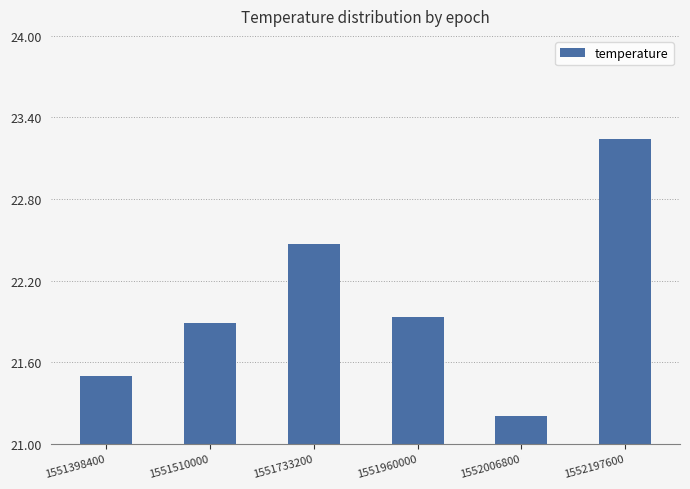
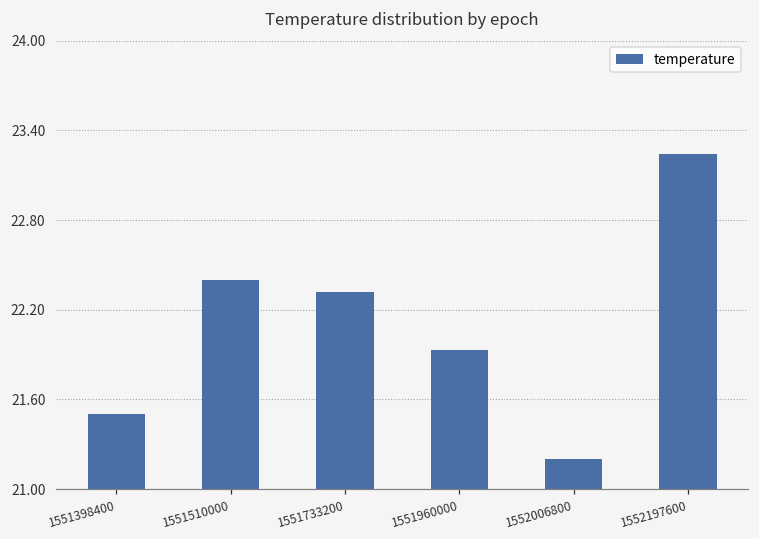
  {
    "1551398400": 21.50,
-   "1551510000": 21.89,
-   "1551733200": 22.47,
+   "1551510000": 22.40,
+   "1551733200": 22.32,
    "1551960000": 21.93,
    "1552006800": 21.20,
    "1552197600": 23.24
  }
